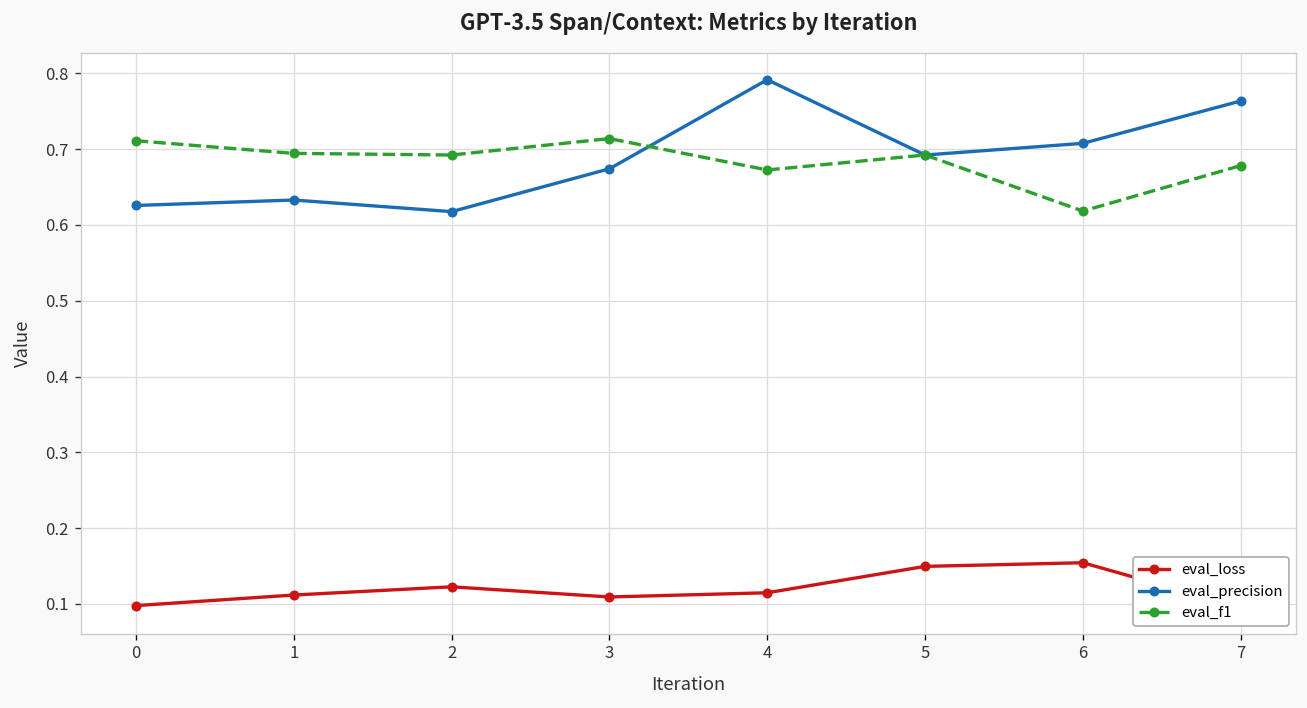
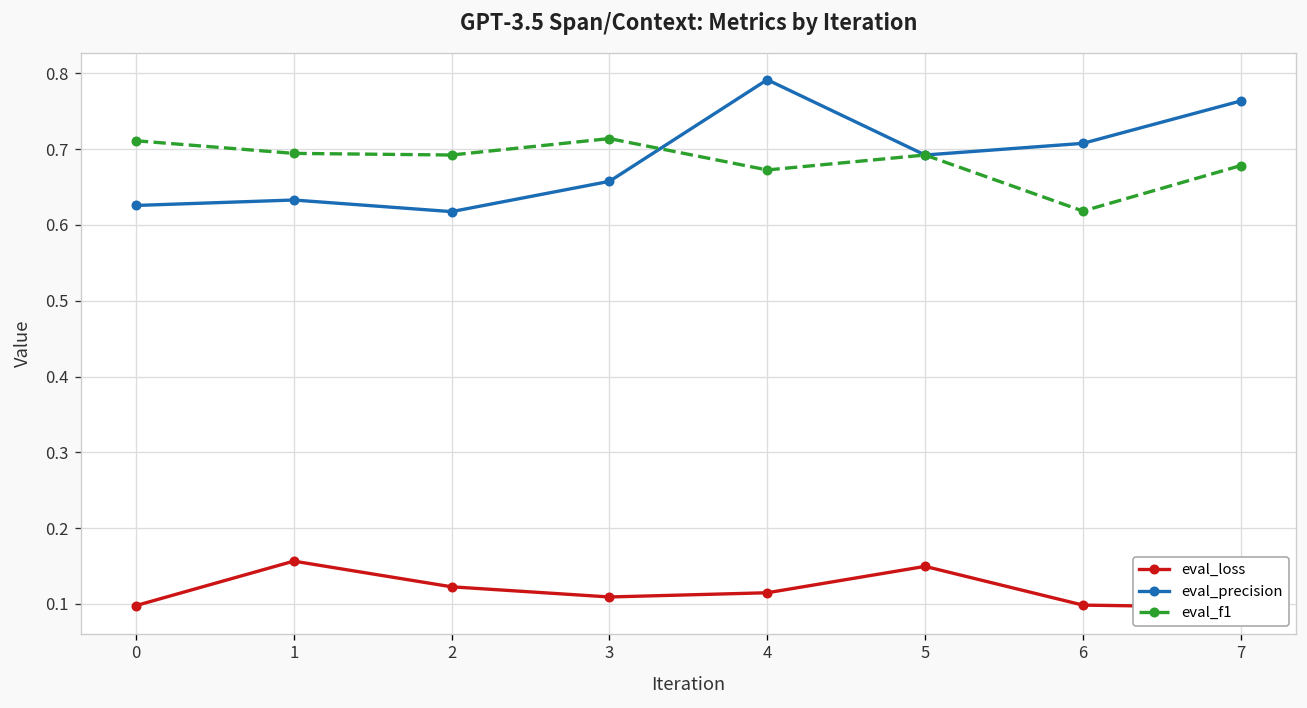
  {
    "eval_loss": {
      "0": 0.10,
-     "1": 0.11,
+     "1": 0.16,
      "2": 0.12,
      "3": 0.11,
      "4": 0.11,
      "5": 0.15,
-     "6": 0.15
+     "6": 0.10
    },
    "eval_precision": {
      "0": 0.63,
      "1": 0.63,
      "2": 0.62,
-     "3": 0.67,
+     "3": 0.66,
      "4": 0.79,
      "6": 0.71,
      "7": 0.76
    },
    "eval_f1": {
      "0": 0.71,
      "1": 0.69,
      "2": 0.69,
      "3": 0.71,
      "4": 0.67,
      "6": 0.62,
      "7": 0.68
    }
  }
